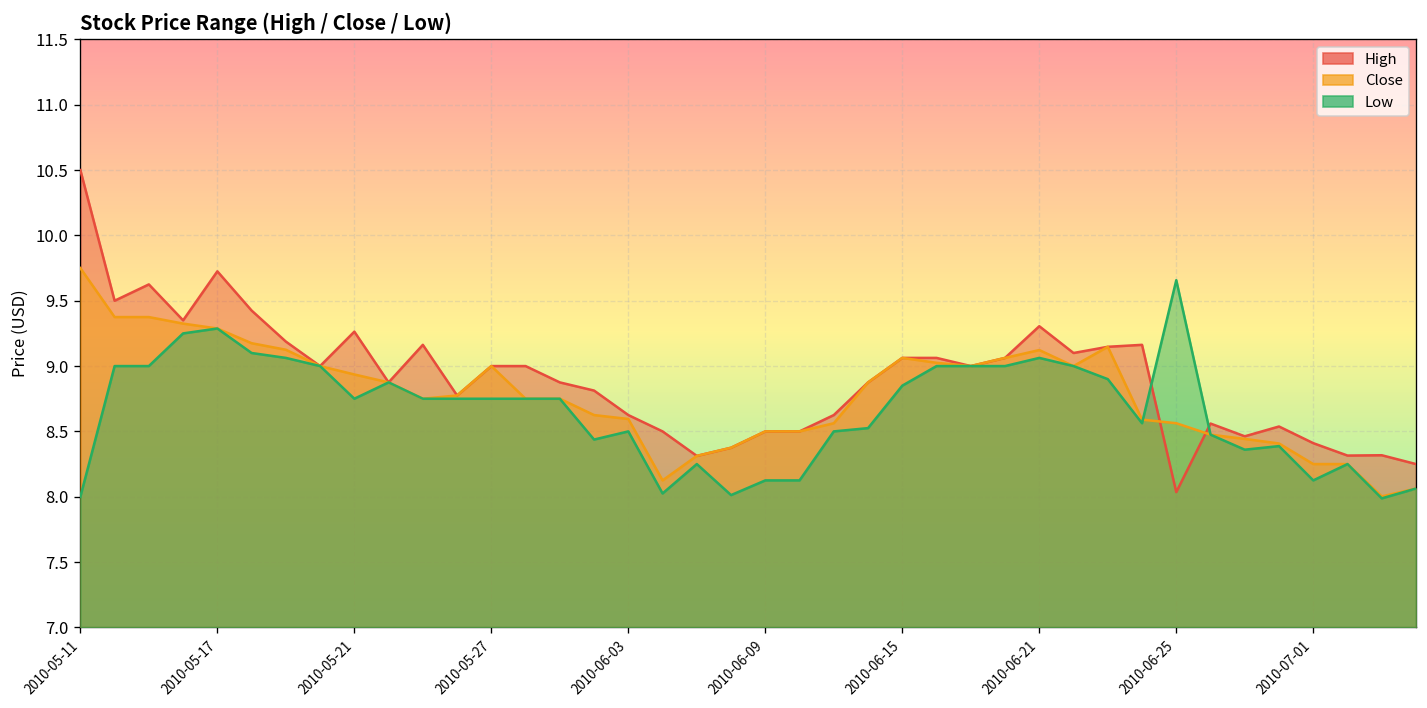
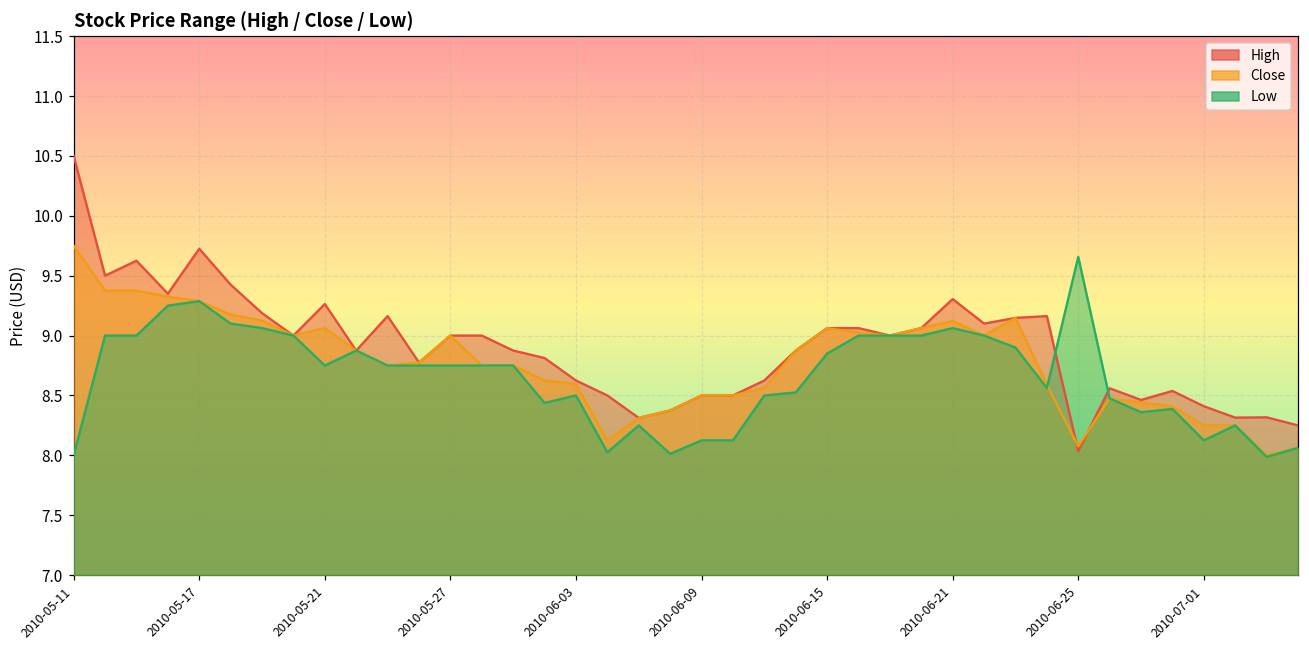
  {
    "High": {
      "2010-05-11": 10.50,
      "2010-05-17": 9.73,
      "2010-05-21": 9.26,
      "2010-06-03": 8.63,
      "2010-06-21": 9.31,
      "2010-06-25": 8.04,
      "2010-07-01": 8.41
    },
    "Close": {
      "2010-05-11": 9.75,
-     "2010-05-21": 8.94,
+     "2010-05-21": 9.06,
      "2010-06-03": 8.60,
      "2010-06-21": 9.12,
-     "2010-06-25": 8.56,
+     "2010-06-25": 8.08,
      "2010-07-01": 8.25
    },
    "Low": {
      "2010-05-11": 8.00,
      "2010-05-21": 8.75,
      "2010-05-27": 8.75,
      "2010-06-03": 8.50,
      "2010-06-09": 8.13,
      "2010-06-15": 8.85,
      "2010-06-21": 9.06,
      "2010-06-25": 9.66,
      "2010-07-01": 8.13
    }
  }
